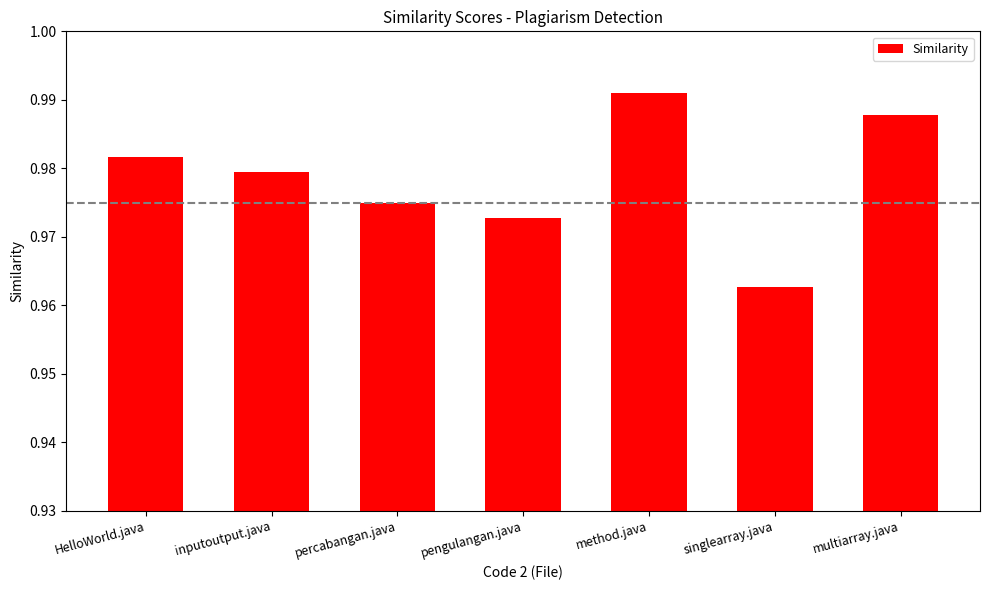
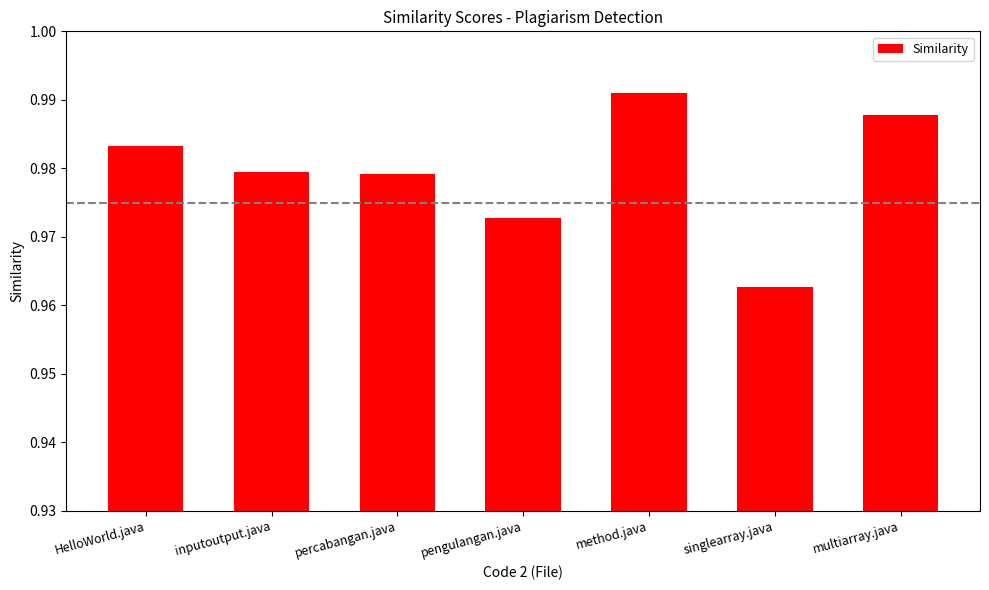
  {
-   "HelloWorld.java": 0.982,
+   "HelloWorld.java": 0.983,
    "inputoutput.java": 0.979,
-   "percabangan.java": 0.975,
+   "percabangan.java": 0.979,
    "pengulangan.java": 0.973,
    "method.java": 0.991,
    "singlearray.java": 0.963,
    "multiarray.java": 0.988
  }
